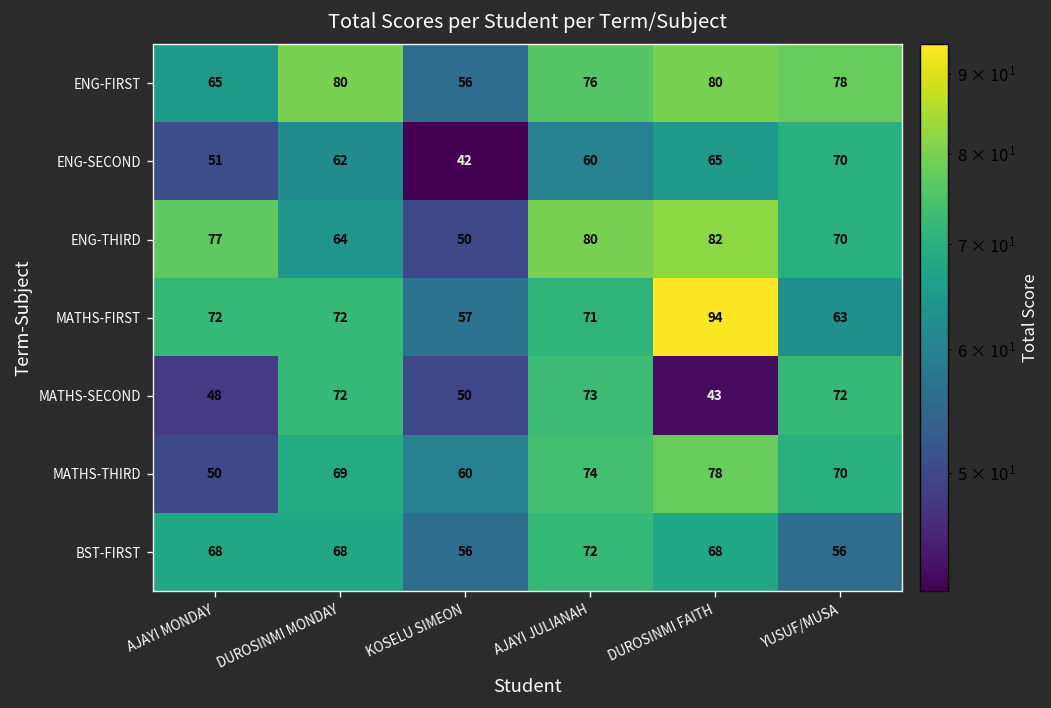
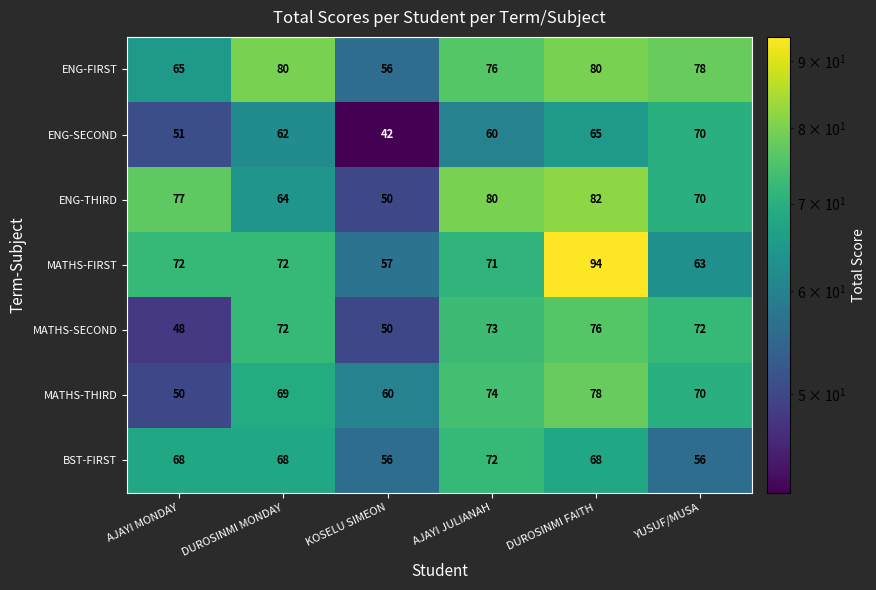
  {
    "ENG-FIRST": {
      "AJAYI MONDAY": 65,
      "DUROSINMI MONDAY": 80,
      "KOSELU SIMEON": 56,
      "AJAYI JULIANAH": 76,
      "DUROSINMI FAITH": 80,
      "YUSUF/MUSA": 78
    },
    "ENG-SECOND": {
      "AJAYI MONDAY": 51,
      "DUROSINMI MONDAY": 62,
      "KOSELU SIMEON": 42,
      "AJAYI JULIANAH": 60,
      "DUROSINMI FAITH": 65,
      "YUSUF/MUSA": 70
    },
    "ENG-THIRD": {
      "AJAYI MONDAY": 77,
      "DUROSINMI MONDAY": 64,
      "KOSELU SIMEON": 50,
      "AJAYI JULIANAH": 80,
      "DUROSINMI FAITH": 82,
      "YUSUF/MUSA": 70
    },
    "MATHS-FIRST": {
      "AJAYI MONDAY": 72,
      "DUROSINMI MONDAY": 72,
      "KOSELU SIMEON": 57,
      "AJAYI JULIANAH": 71,
      "DUROSINMI FAITH": 94,
      "YUSUF/MUSA": 63
    },
    "MATHS-SECOND": {
      "AJAYI MONDAY": 48,
      "DUROSINMI MONDAY": 72,
      "KOSELU SIMEON": 50,
      "AJAYI JULIANAH": 73,
-     "DUROSINMI FAITH": 43,
+     "DUROSINMI FAITH": 76,
      "YUSUF/MUSA": 72
    },
    "MATHS-THIRD": {
      "AJAYI MONDAY": 50,
      "DUROSINMI MONDAY": 69,
      "KOSELU SIMEON": 60,
      "AJAYI JULIANAH": 74,
      "DUROSINMI FAITH": 78,
      "YUSUF/MUSA": 70
    },
    "BST-FIRST": {
      "AJAYI MONDAY": 68,
      "DUROSINMI MONDAY": 68,
      "KOSELU SIMEON": 56,
      "AJAYI JULIANAH": 72,
      "DUROSINMI FAITH": 68,
      "YUSUF/MUSA": 56
    }
  }
